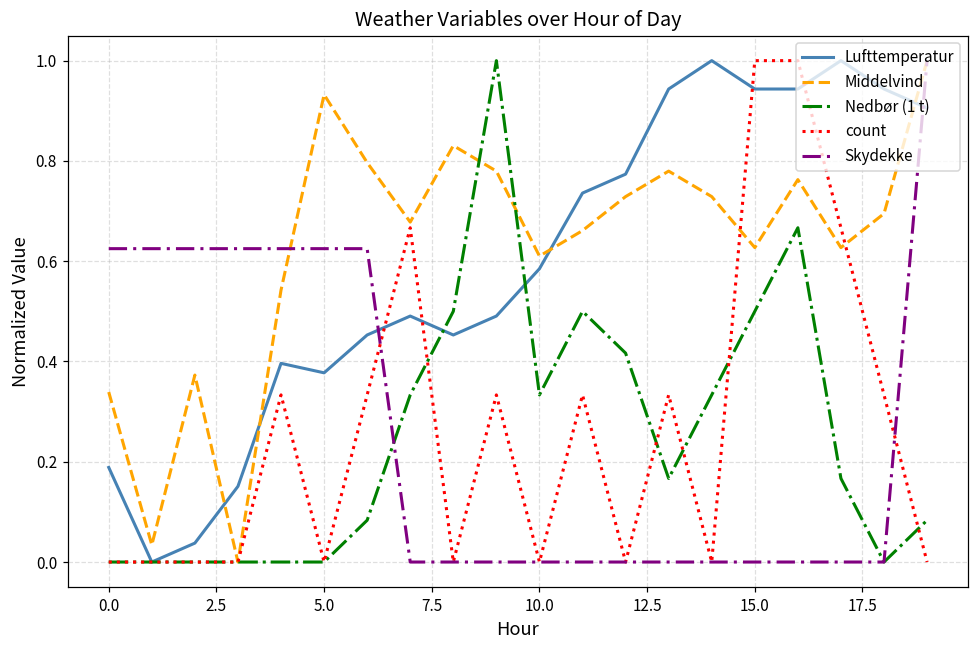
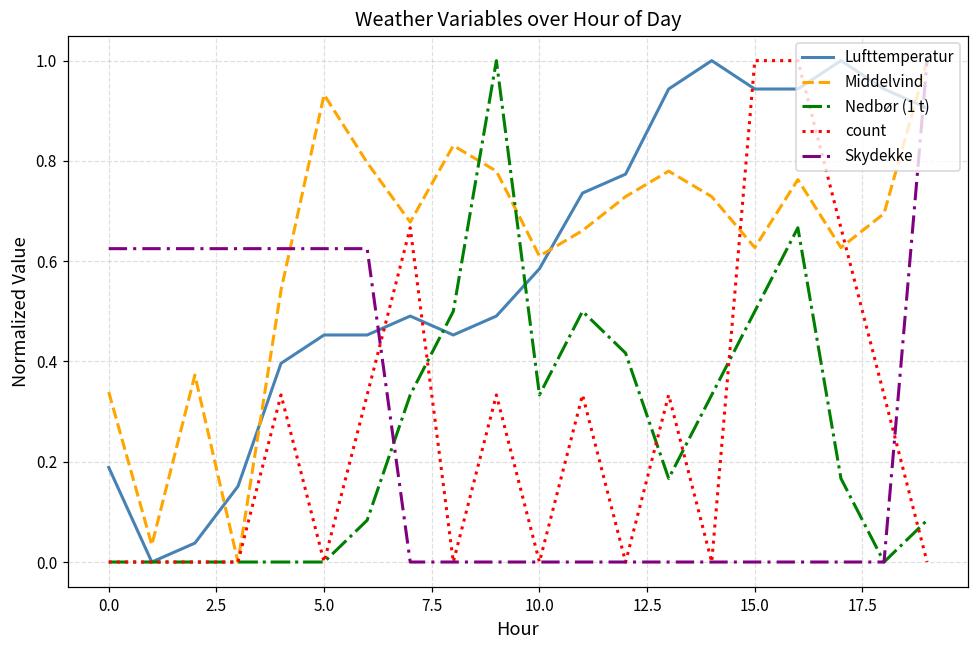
  {
    "Lufttemperatur": {
      "0.0": 0.19,
-     "5.0": 0.38,
+     "5.0": 0.45,
      "10.0": 0.58,
      "15.0": 0.94
    },
    "Middelvind": {
      "0.0": 0.34,
      "5.0": 0.93,
      "10.0": 0.61,
      "15.0": 0.63
    },
    "Nedbør (1 t)": {
      "10.0": 0.33,
      "15.0": 0.50
    },
    "count": {
      "15.0": 1.00
    },
    "Skydekke": {
      "0.0": 0.63,
      "5.0": 0.63,
      "15.0": 0.00
    }
  }
